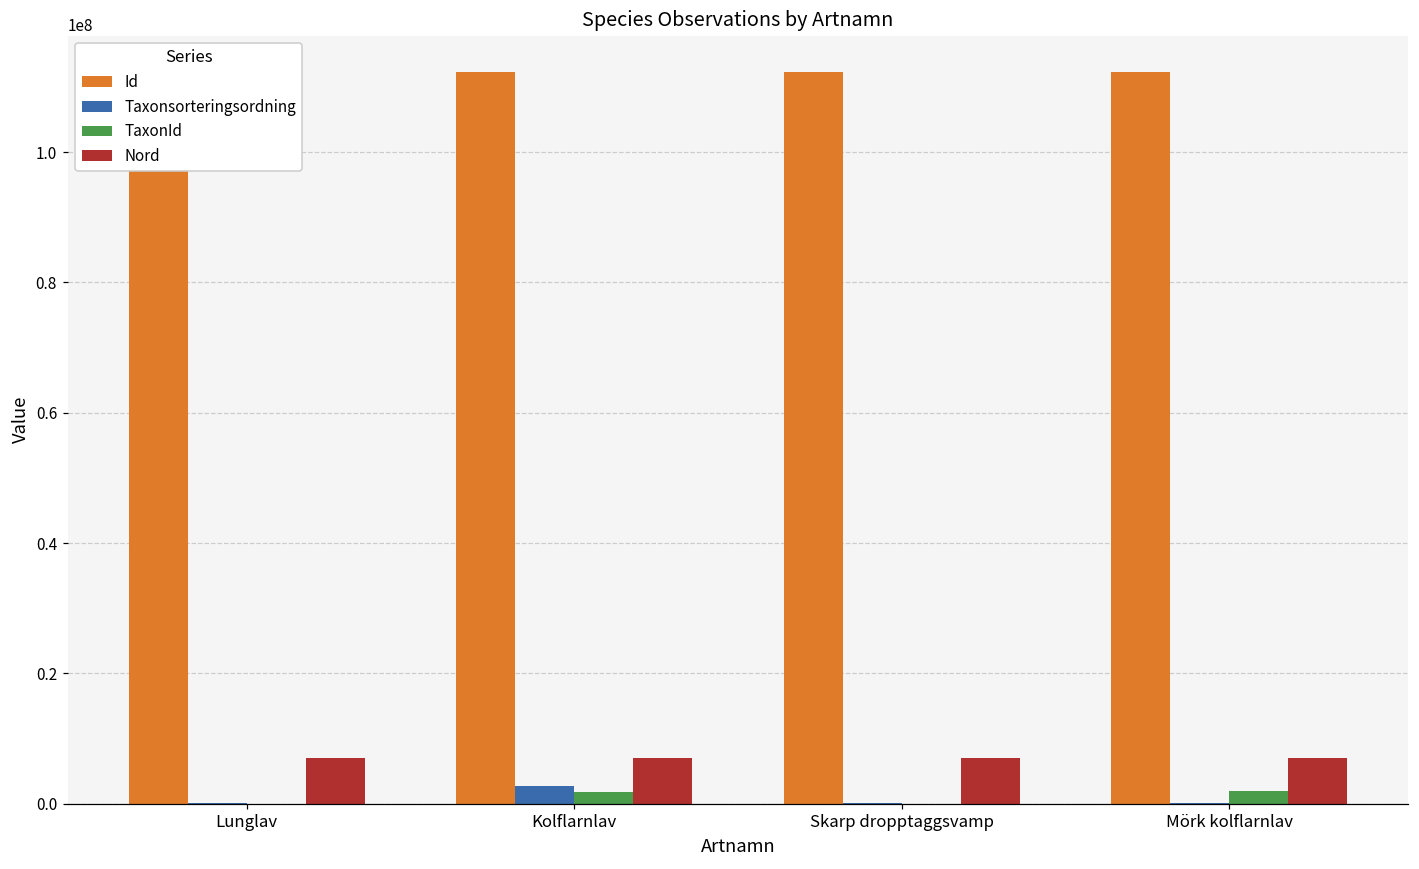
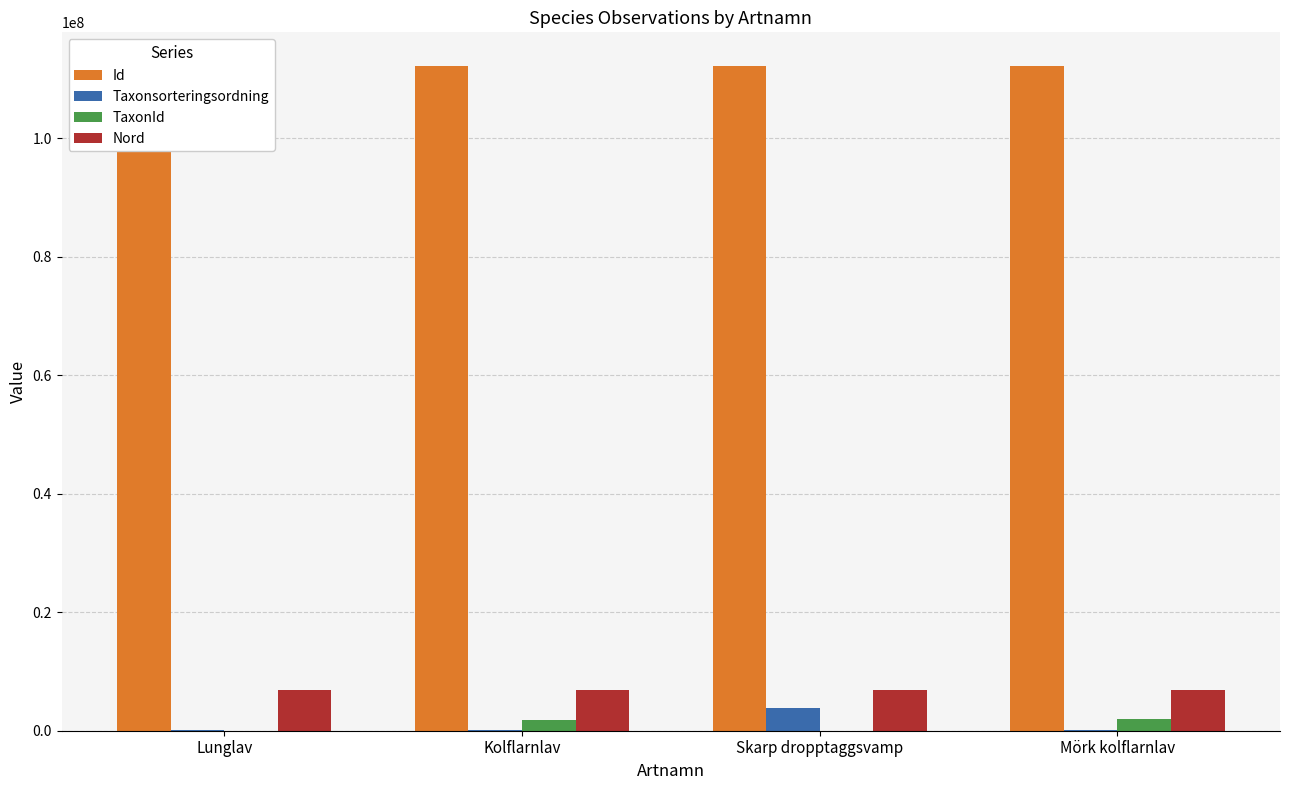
  {
    "Id": {
      "Kolflarnlav": 112000000,
      "Skarp dropptaggsvamp": 112000000,
      "Mörk kolflarnlav": 112000000
    },
    "Taxonsorteringsordning": {
-     "Kolflarnlav": 3000000,
-     "Skarp dropptaggsvamp": 0
+     "Kolflarnlav": 0,
+     "Skarp dropptaggsvamp": 4000000
    },
    "TaxonId": {
      "Kolflarnlav": 2000000,
      "Mörk kolflarnlav": 2000000
    },
    "Nord": {
      "Lunglav": 7000000,
      "Kolflarnlav": 7000000,
      "Skarp dropptaggsvamp": 7000000,
      "Mörk kolflarnlav": 7000000
    }
  }
